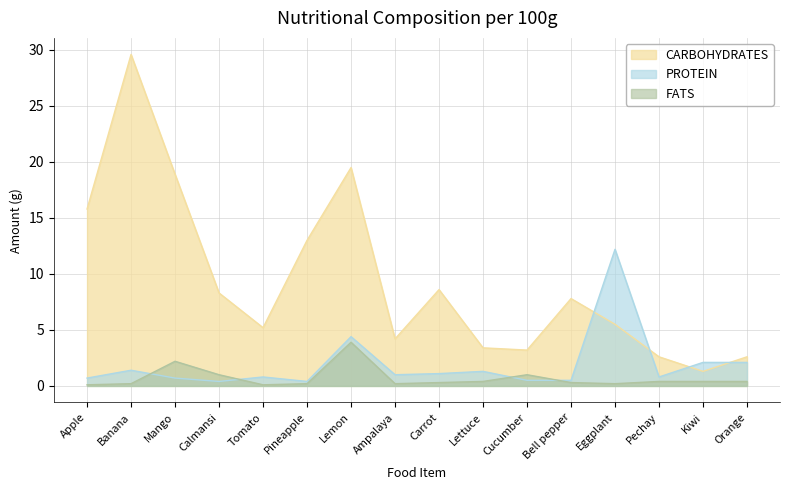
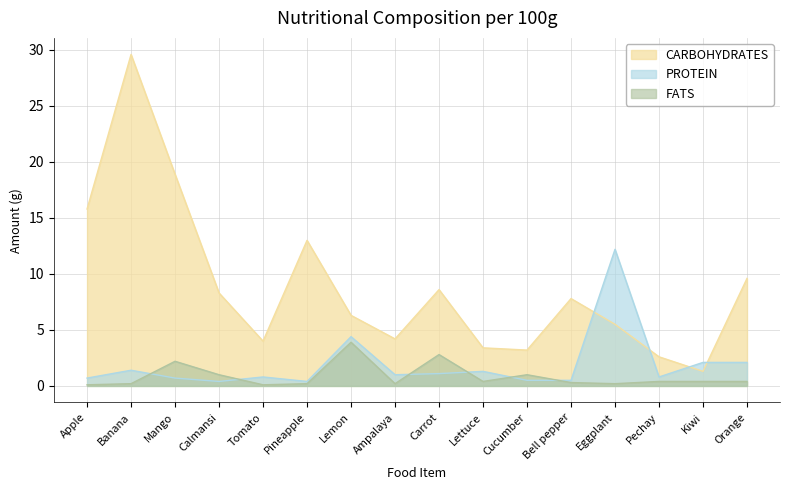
  {
    "CARBOHYDRATES": {
      "Apple": 15.8,
      "Banana": 29.6,
      "Mango": 18.9,
      "Calmansi": 8.3,
-     "Tomato": 5.2,
+     "Tomato": 4.0,
      "Pineapple": 13.0,
-     "Lemon": 19.5,
+     "Lemon": 6.3,
      "Ampalaya": 4.2,
      "Carrot": 8.6,
      "Lettuce": 3.4,
      "Cucumber": 3.2,
      "Bell pepper": 7.8,
      "Eggplant": 5.5,
      "Pechay": 2.6,
      "Kiwi": 1.3,
-     "Orange": 2.6
+     "Orange": 9.6
    },
    "PROTEIN": {
      "Apple": 0.7,
      "Banana": 1.4,
      "Mango": 0.7,
      "Calmansi": 0.4,
      "Tomato": 0.8,
      "Lemon": 4.4,
      "Ampalaya": 1.0,
      "Carrot": 1.1,
      "Lettuce": 1.3,
      "Cucumber": 0.5,
      "Eggplant": 12.2,
      "Pechay": 0.8,
      "Kiwi": 2.1,
      "Orange": 2.1
    },
    "FATS": {
      "Apple": 0.1,
      "Banana": 0.2,
      "Mango": 2.2,
      "Calmansi": 1.0,
      "Tomato": 0.1,
      "Lemon": 3.9,
      "Ampalaya": 0.2,
-     "Carrot": 0.3,
+     "Carrot": 2.8,
      "Lettuce": 0.4,
      "Cucumber": 1.0,
      "Eggplant": 0.2,
      "Pechay": 0.4,
      "Kiwi": 0.4,
      "Orange": 0.4
    }
  }
